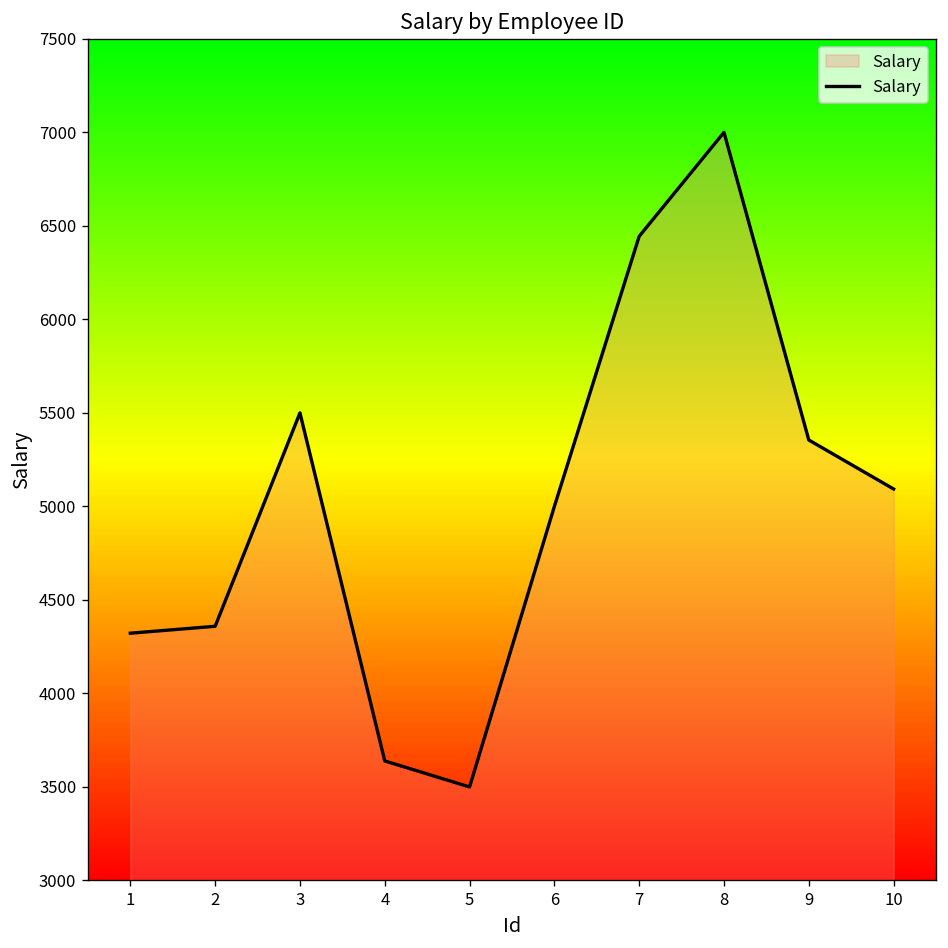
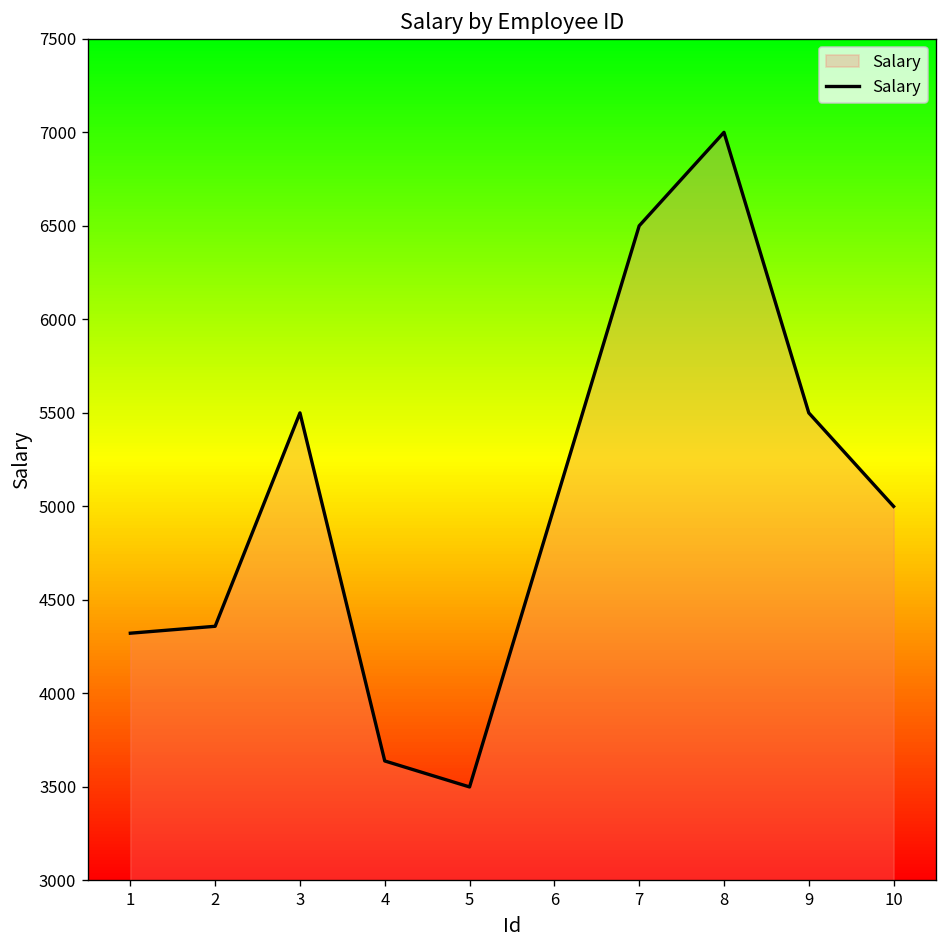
  {
    "1": 4320,
    "2": 4360,
    "3": 5500,
    "4": 3640,
    "5": 3500,
    "6": 5000,
-   "7": 6440,
+   "7": 6500,
    "8": 7000,
-   "9": 5360,
-   "10": 5090
+   "9": 5500,
+   "10": 5000
  }
